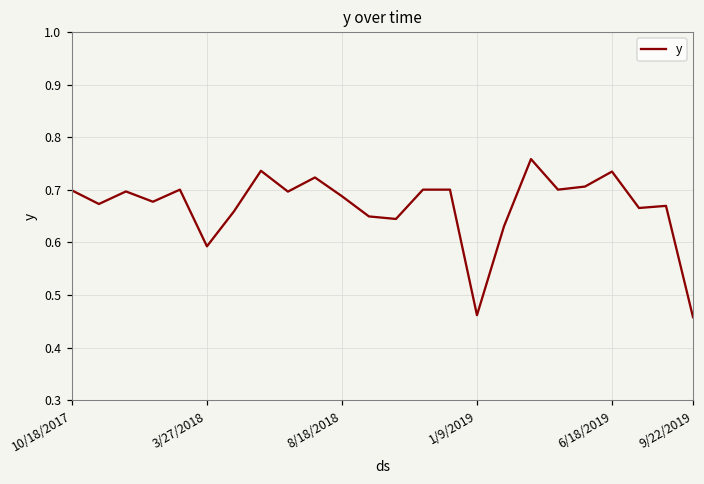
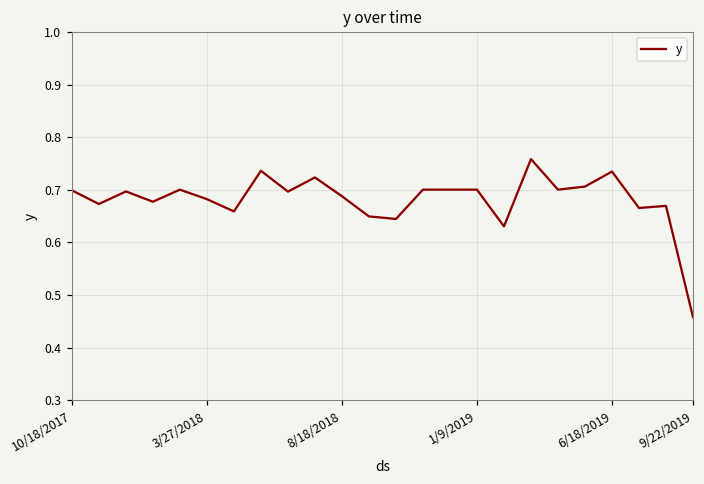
  {
    "10/18/2017": 0.70,
-   "3/27/2018": 0.59,
+   "3/27/2018": 0.68,
    "8/18/2018": 0.69,
-   "1/9/2019": 0.46,
+   "1/9/2019": 0.70,
    "6/18/2019": 0.73,
    "9/22/2019": 0.46
  }
